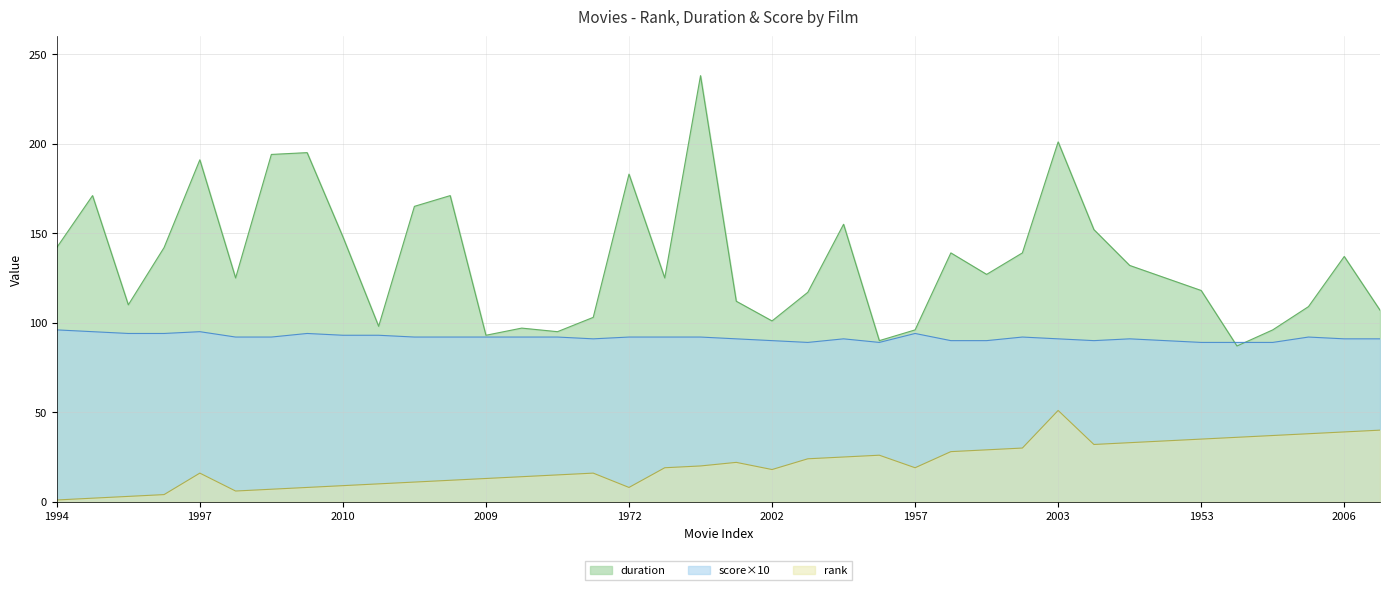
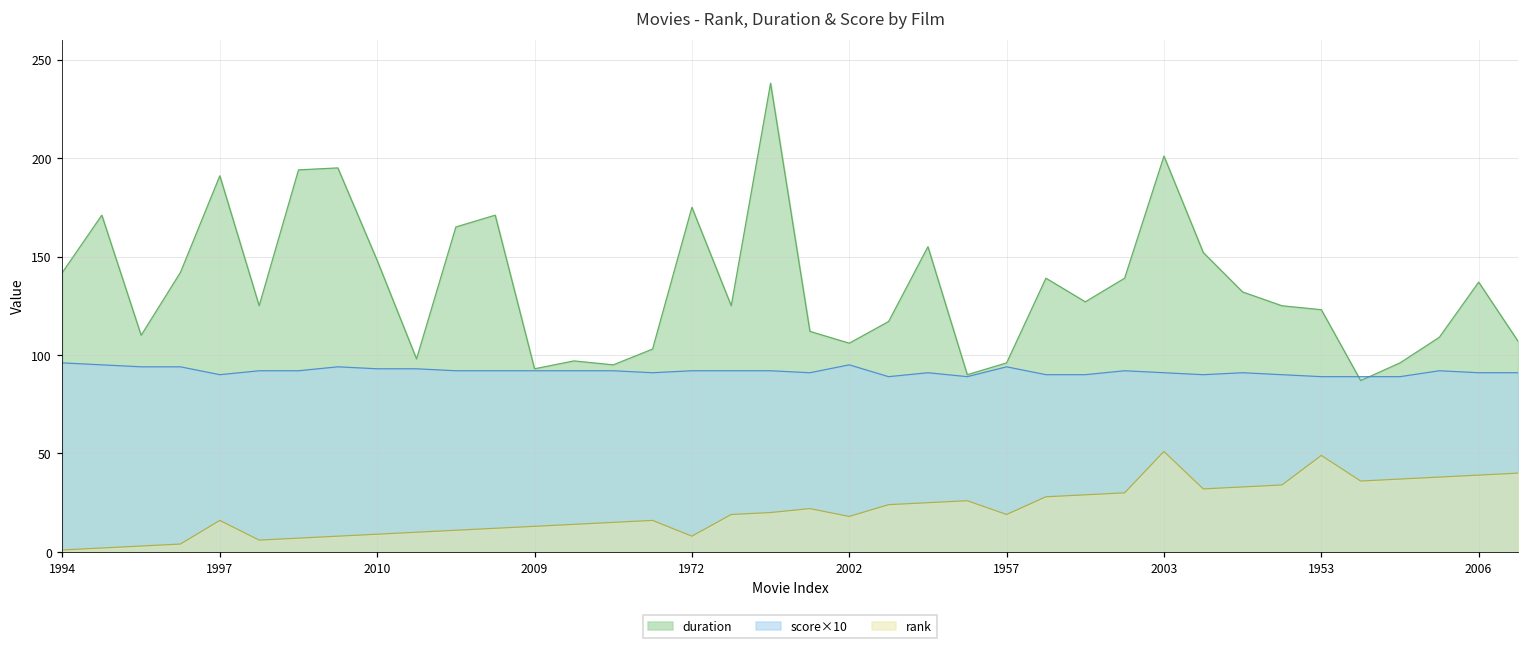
  {
    "duration": {
      "1997": 191,
-     "1972": 183,
-     "2002": 101,
+     "1972": 175,
+     "2002": 106,
      "1957": 96,
      "2003": 201,
-     "1953": 118
+     "1953": 123
    },
    "score×10": {
-     "1997": 95,
+     "1997": 90,
      "1972": 92,
-     "2002": 90,
+     "2002": 95,
      "1957": 94,
      "2003": 91,
      "1953": 89
    },
    "rank": {
      "1997": 16,
      "1972": 8,
      "2002": 18,
      "1957": 19,
      "2003": 51,
-     "1953": 35
+     "1953": 49
    }
  }
